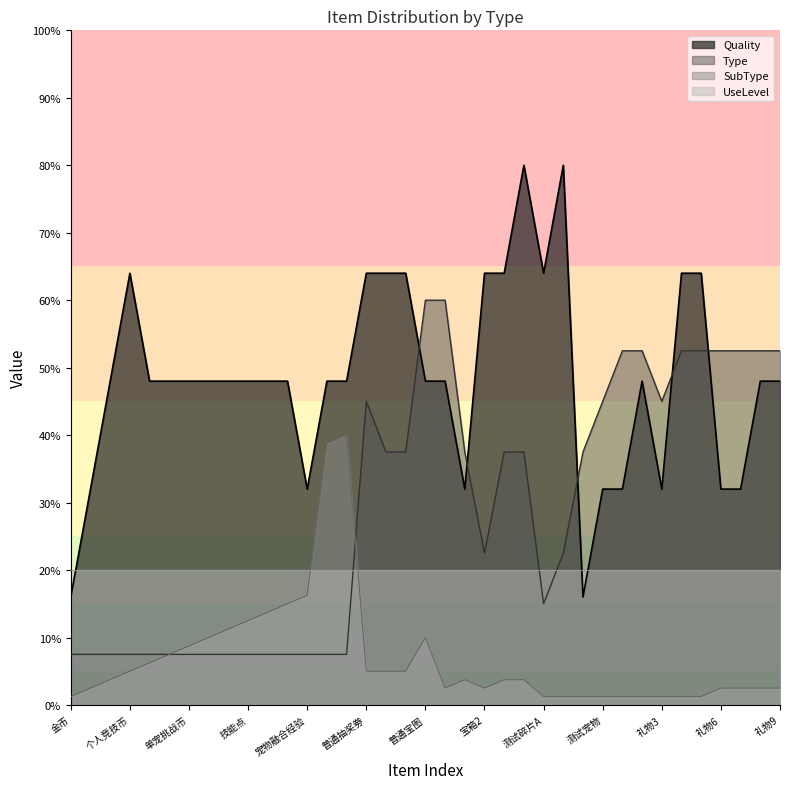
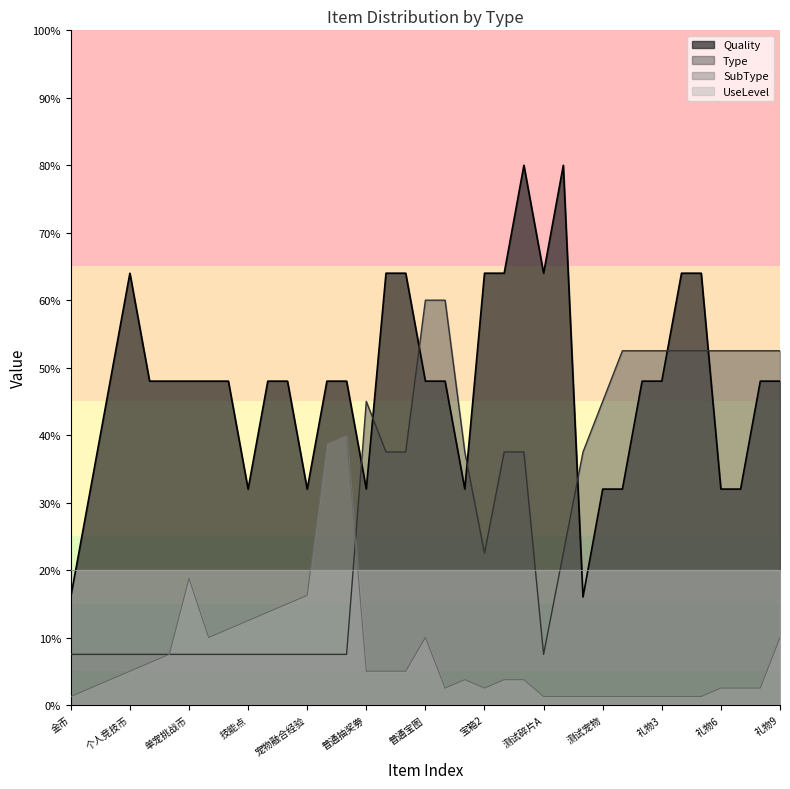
  {
    "Quality": {
      "金币": "16%",
      "个人竞技币": "64%",
      "单宠挑战币": "48%",
-     "技能点": "48%",
+     "技能点": "32%",
      "宠物融合经验": "32%",
-     "普通抽奖劵": "64%",
+     "普通抽奖劵": "32%",
      "普通宝图": "48%",
      "宝箱2": "64%",
      "测试碎片A": "64%",
      "测试宠物": "32%",
-     "礼物3": "32%",
+     "礼物3": "48%",
      "礼物6": "32%",
      "礼物9": "48%"
    },
    "Type": {
      "金币": "8%",
      "个人竞技币": "8%",
      "单宠挑战币": "8%",
      "技能点": "8%",
      "宠物融合经验": "8%",
      "普通抽奖劵": "45%",
      "普通宝图": "60%",
      "宝箱2": "23%",
-     "测试碎片A": "15%",
+     "测试碎片A": "8%",
      "测试宠物": "45%",
-     "礼物3": "45%",
+     "礼物3": "53%",
      "礼物6": "53%",
      "礼物9": "53%"
    },
    "SubType": {
      "金币": "1%",
      "个人竞技币": "5%",
-     "单宠挑战币": "9%",
+     "单宠挑战币": "19%",
      "技能点": "13%",
      "宠物融合经验": "16%",
      "普通抽奖劵": "5%",
      "普通宝图": "10%",
      "宝箱2": "3%",
      "测试碎片A": "1%",
      "测试宠物": "1%",
      "礼物3": "1%",
      "礼物6": "3%",
-     "礼物9": "3%"
+     "礼物9": "10%"
    },
    "UseLevel": {
      "金币": "20%",
      "个人竞技币": "20%",
      "单宠挑战币": "20%",
      "技能点": "20%",
      "宠物融合经验": "20%",
      "普通抽奖劵": "20%",
      "普通宝图": "20%",
      "宝箱2": "20%",
      "测试碎片A": "20%",
      "测试宠物": "20%",
      "礼物3": "20%",
      "礼物6": "20%",
      "礼物9": "20%"
    }
  }
